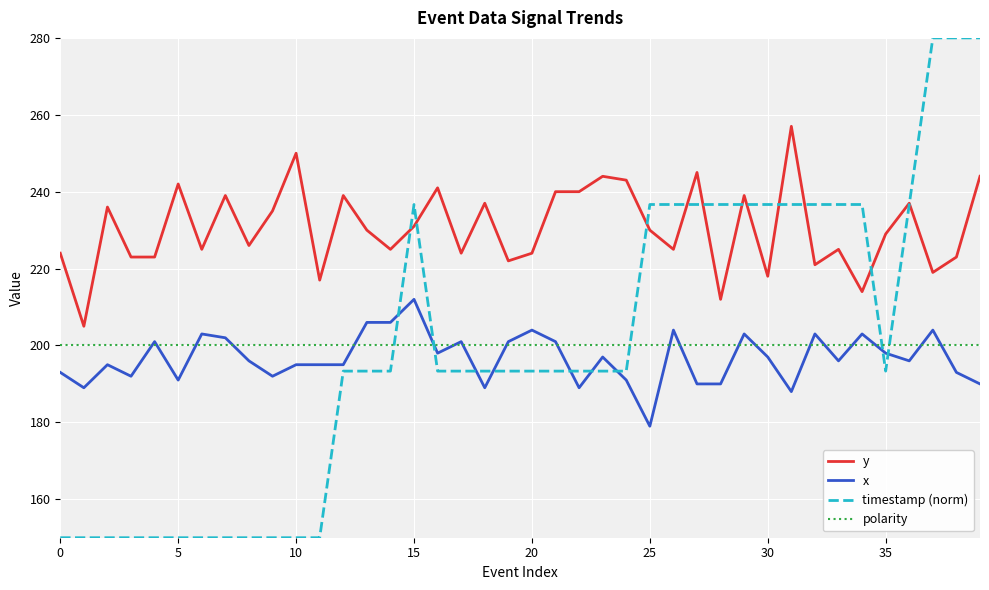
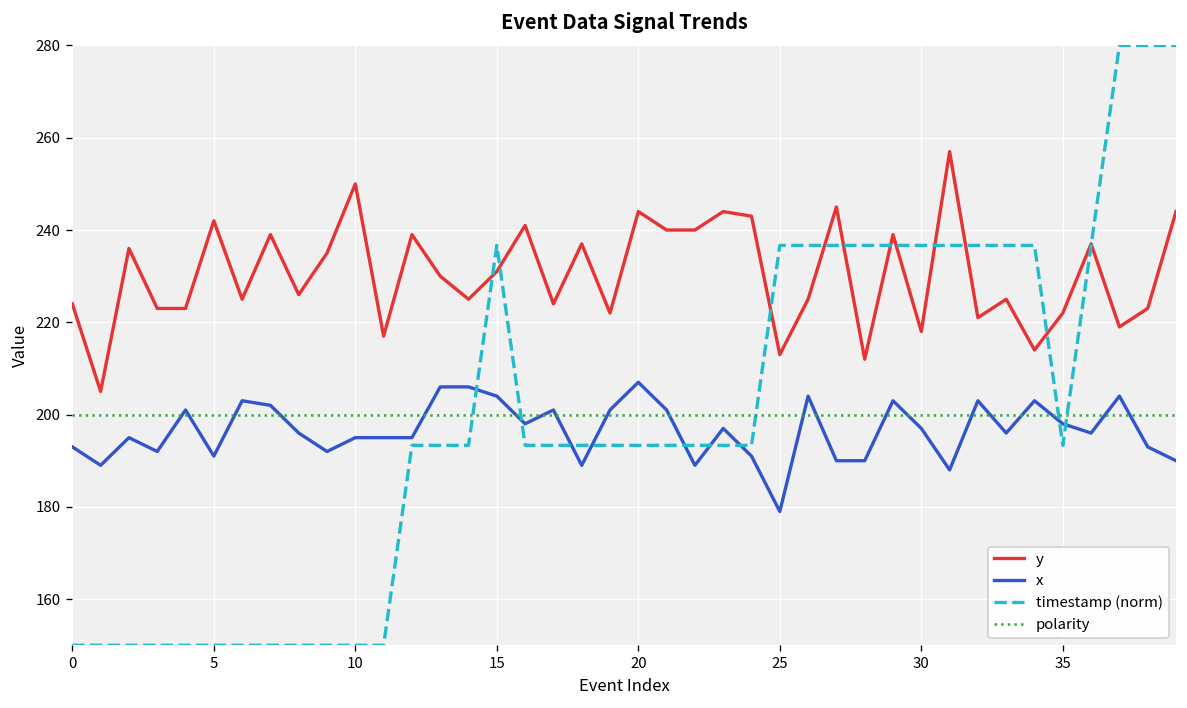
  {
    "y": {
      "0": 224,
      "5": 242,
      "10": 250,
      "15": 231,
-     "20": 224,
-     "25": 230,
+     "20": 244,
+     "25": 213,
      "30": 218,
-     "35": 229
+     "35": 222
    },
    "x": {
      "0": 193,
      "5": 191,
      "10": 195,
-     "15": 212,
-     "20": 204,
+     "15": 204,
+     "20": 207,
      "25": 179,
      "30": 197,
      "35": 198
    },
    "timestamp (norm)": {
      "0": 150,
      "5": 150,
      "10": 150,
      "15": 237,
      "20": 193,
      "25": 237,
      "30": 237,
      "35": 193
    },
    "polarity": {
      "0": 200,
      "5": 200,
      "10": 200,
      "15": 200,
      "20": 200,
      "25": 200,
      "30": 200,
      "35": 200
    }
  }
